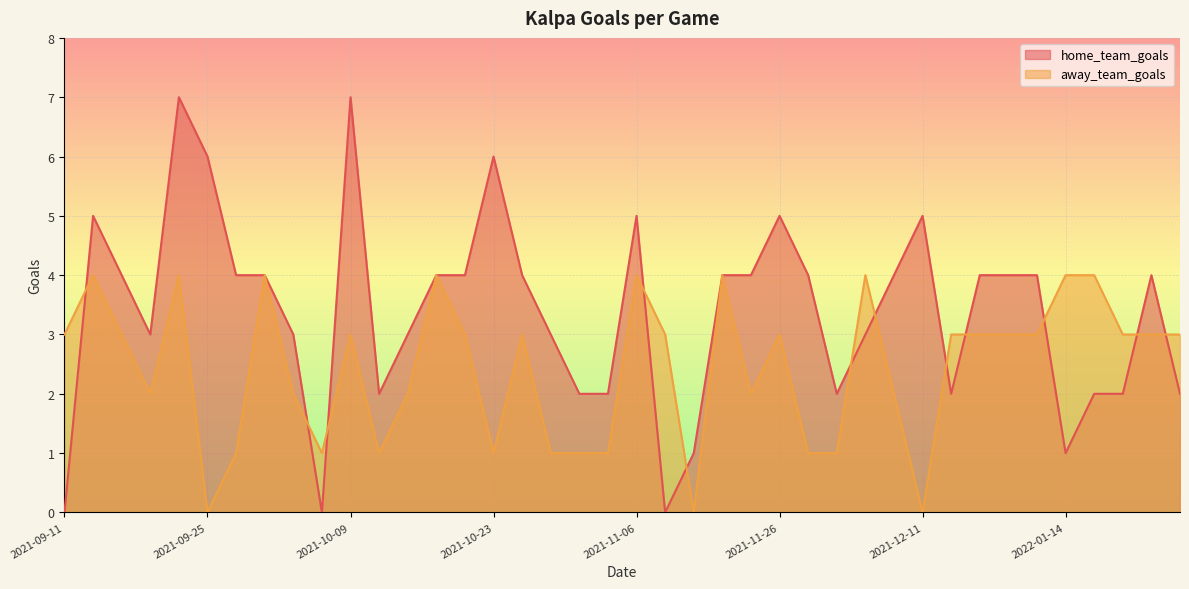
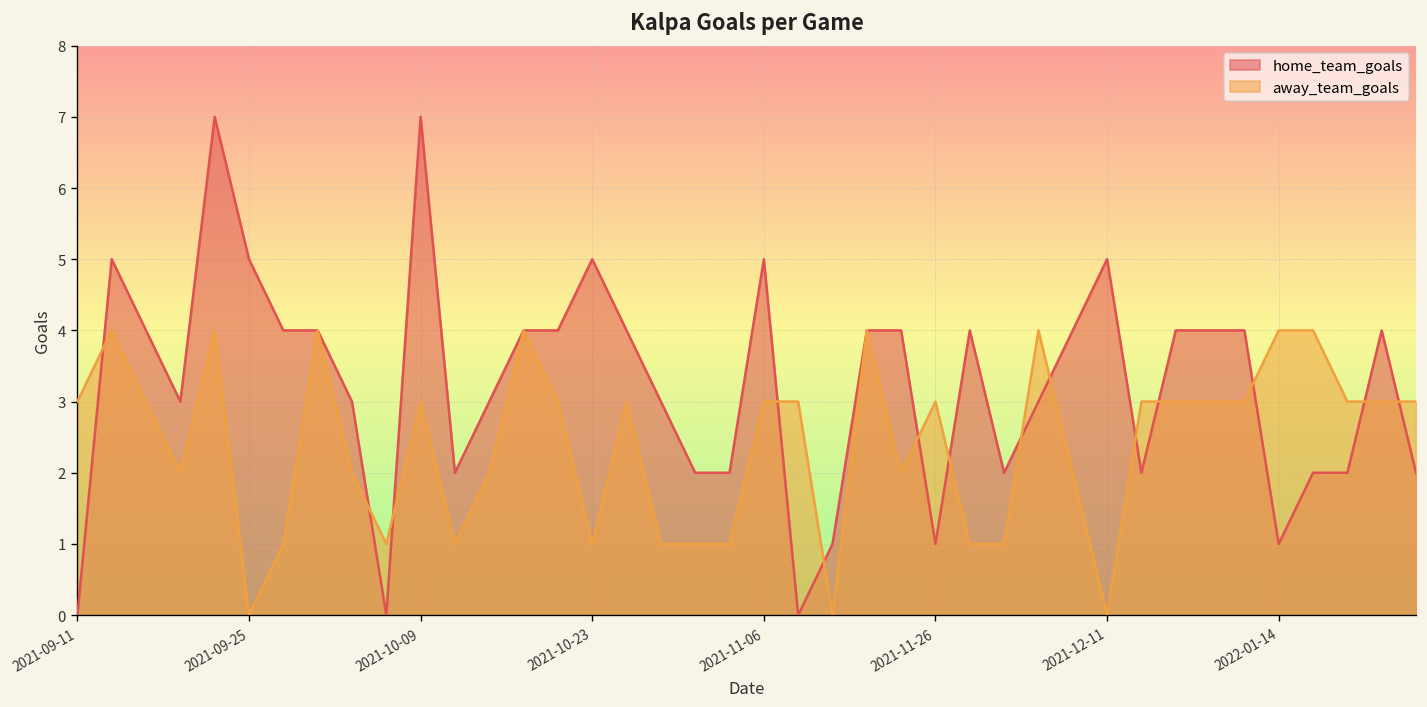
  {
    "home_team_goals": {
      "2021-09-11": 0,
-     "2021-09-25": 6,
+     "2021-09-25": 5,
      "2021-10-09": 7,
-     "2021-10-23": 6,
+     "2021-10-23": 5,
      "2021-11-06": 5,
-     "2021-11-26": 5,
+     "2021-11-26": 1,
      "2021-12-11": 5,
      "2022-01-14": 1
    },
    "away_team_goals": {
      "2021-09-11": 3,
      "2021-09-25": 0,
      "2021-10-09": 3,
      "2021-10-23": 1,
-     "2021-11-06": 4,
+     "2021-11-06": 3,
      "2021-11-26": 3,
      "2021-12-11": 0,
      "2022-01-14": 4
    }
  }
